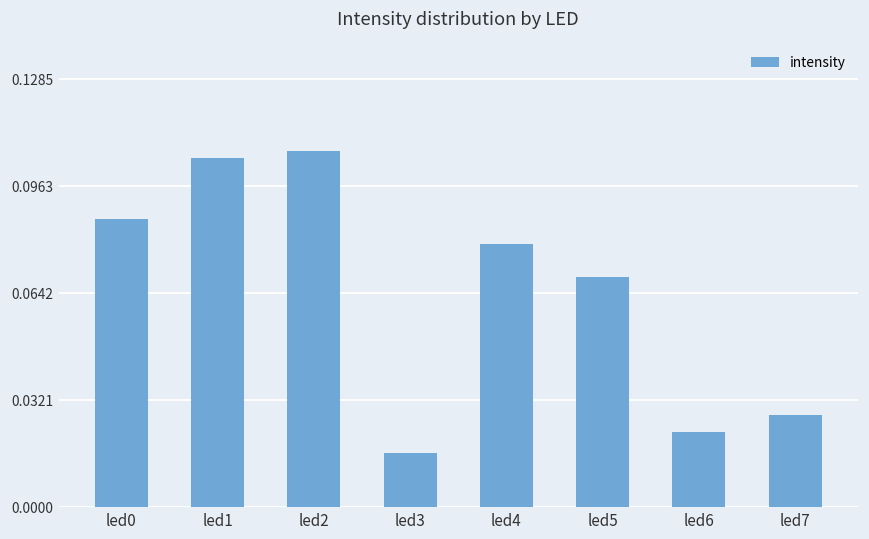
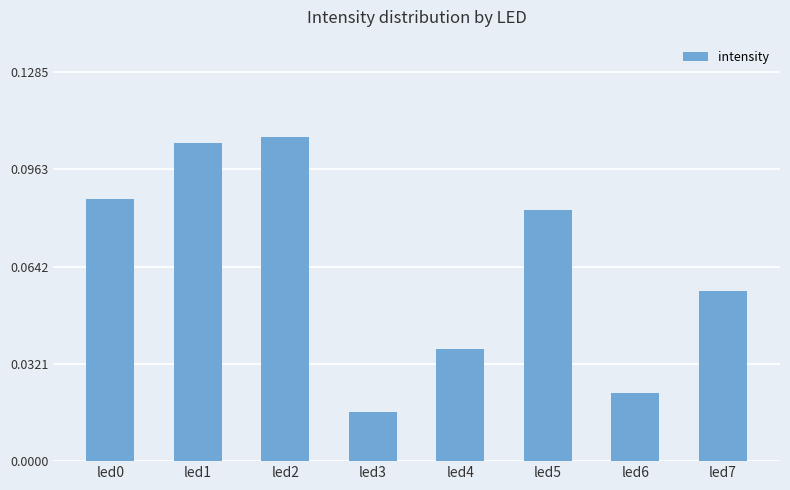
  {
    "led0": 0.086,
    "led1": 0.105,
    "led2": 0.107,
    "led3": 0.016,
-   "led4": 0.079,
-   "led5": 0.069,
+   "led4": 0.037,
+   "led5": 0.083,
    "led6": 0.022,
-   "led7": 0.028
+   "led7": 0.056
  }
